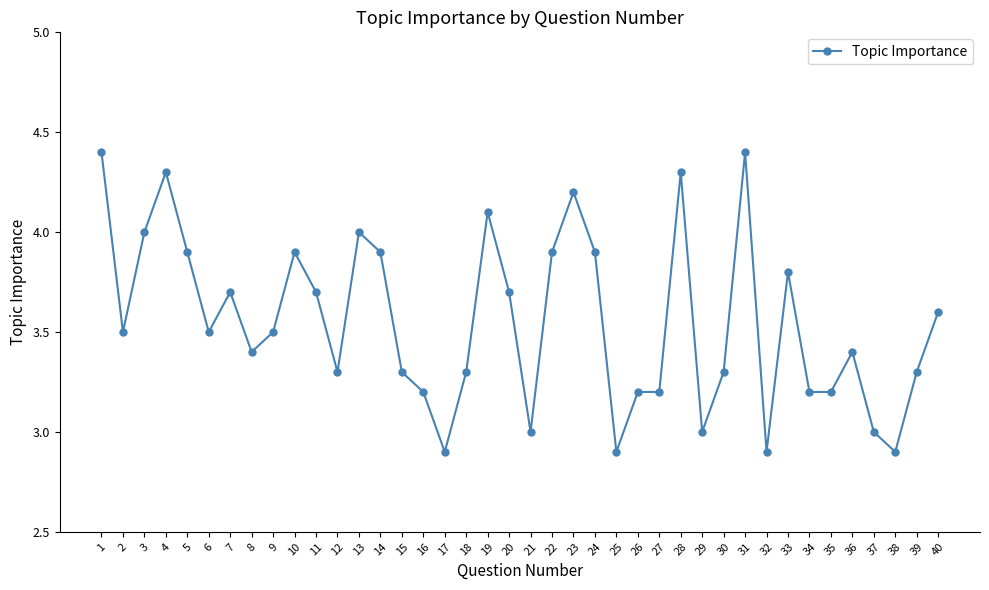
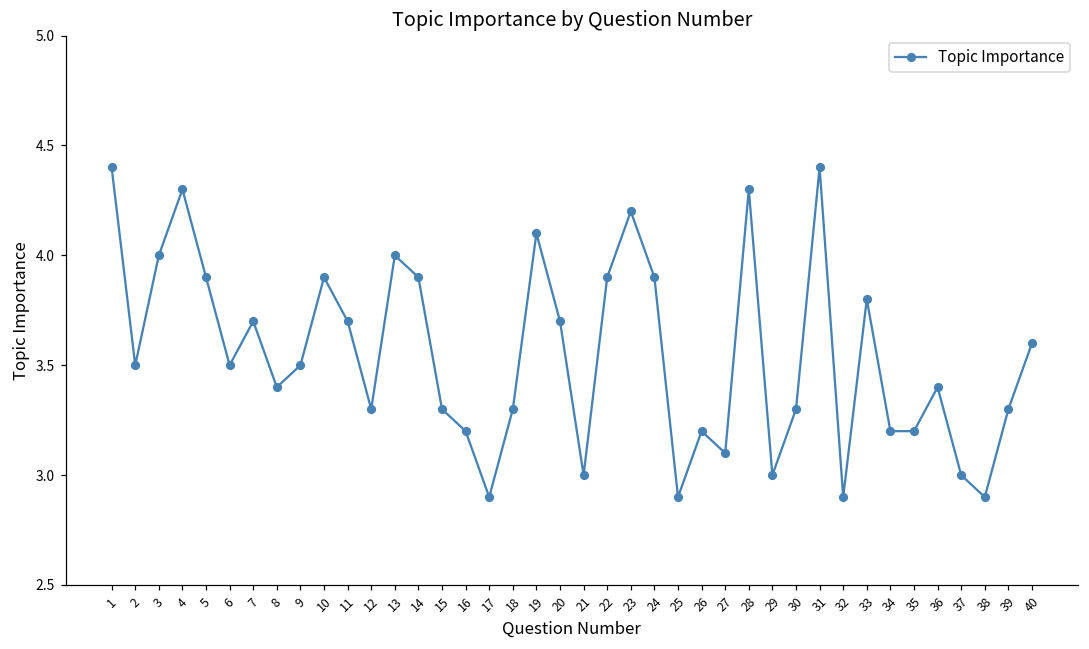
  {
    "1": 4.4,
    "2": 3.5,
    "3": 4.0,
    "4": 4.3,
    "5": 3.9,
    "6": 3.5,
    "7": 3.7,
    "8": 3.4,
    "9": 3.5,
    "10": 3.9,
    "11": 3.7,
    "12": 3.3,
    "13": 4.0,
    "14": 3.9,
    "15": 3.3,
    "16": 3.2,
    "17": 2.9,
    "18": 3.3,
    "19": 4.1,
    "20": 3.7,
    "21": 3.0,
    "22": 3.9,
    "23": 4.2,
    "24": 3.9,
    "25": 2.9,
    "26": 3.2,
-   "27": 3.2,
+   "27": 3.1,
    "28": 4.3,
    "29": 3.0,
    "30": 3.3,
    "31": 4.4,
    "32": 2.9,
    "33": 3.8,
    "34": 3.2,
    "35": 3.2,
    "36": 3.4,
    "37": 3.0,
    "38": 2.9,
    "39": 3.3,
    "40": 3.6
  }
